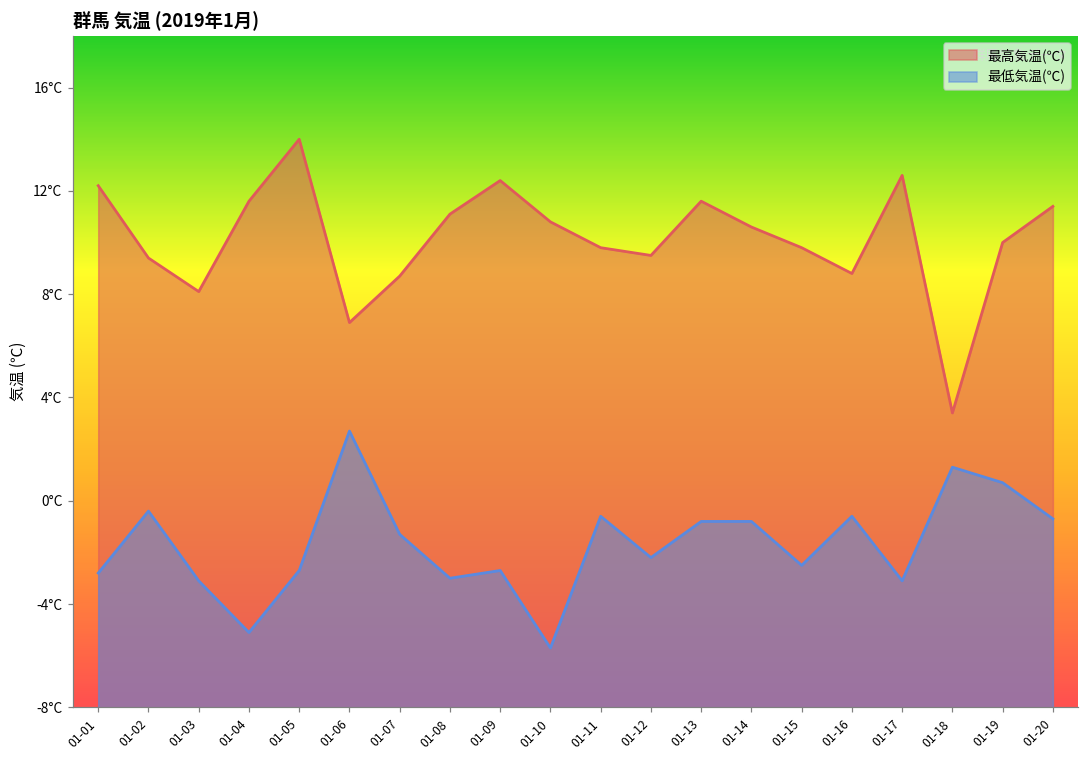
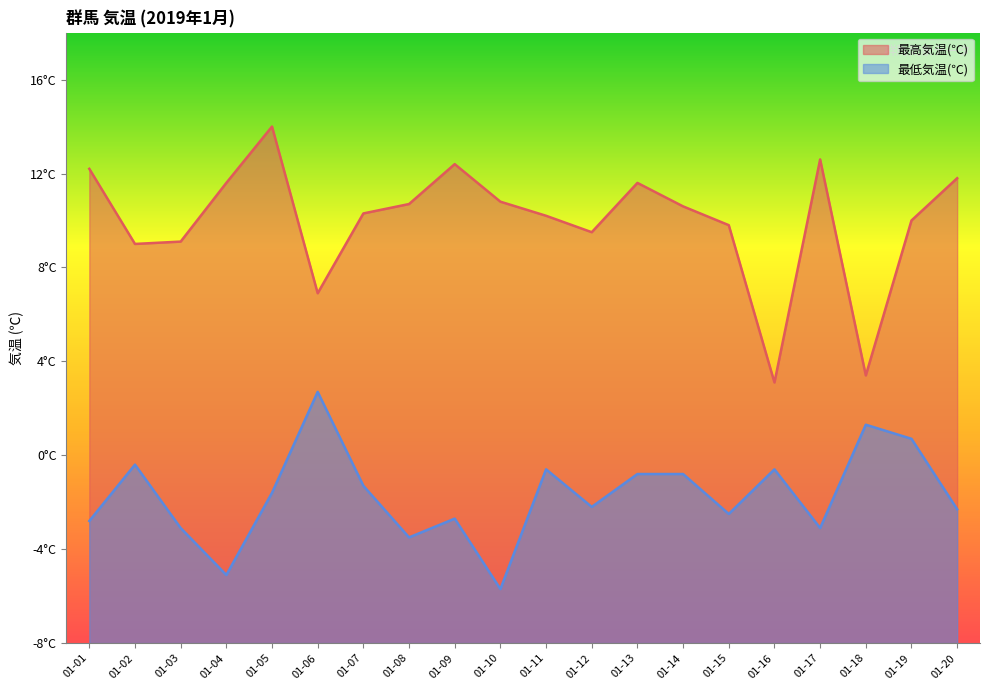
  {
    "最高気温(℃)": {
      "01-01": "12.2°C",
-     "01-02": "9.4°C",
-     "01-03": "8.1°C",
+     "01-02": "9.0°C",
+     "01-03": "9.1°C",
      "01-04": "11.6°C",
      "01-05": "14.0°C",
      "01-06": "6.9°C",
-     "01-07": "8.7°C",
-     "01-08": "11.1°C",
+     "01-07": "10.3°C",
+     "01-08": "10.7°C",
      "01-09": "12.4°C",
      "01-10": "10.8°C",
-     "01-11": "9.8°C",
+     "01-11": "10.2°C",
      "01-12": "9.5°C",
      "01-13": "11.6°C",
      "01-14": "10.6°C",
      "01-15": "9.8°C",
-     "01-16": "8.8°C",
+     "01-16": "3.1°C",
      "01-17": "12.6°C",
      "01-18": "3.4°C",
      "01-19": "10.0°C",
-     "01-20": "11.4°C"
+     "01-20": "11.8°C"
    },
    "最低気温(℃)": {
      "01-01": "-2.8°C",
      "01-02": "-0.4°C",
      "01-03": "-3.1°C",
      "01-04": "-5.1°C",
-     "01-05": "-2.7°C",
+     "01-05": "-1.6°C",
      "01-06": "2.7°C",
      "01-07": "-1.3°C",
-     "01-08": "-3.0°C",
+     "01-08": "-3.5°C",
      "01-09": "-2.7°C",
      "01-10": "-5.7°C",
      "01-11": "-0.6°C",
      "01-12": "-2.2°C",
      "01-13": "-0.8°C",
      "01-14": "-0.8°C",
      "01-15": "-2.5°C",
      "01-16": "-0.6°C",
      "01-17": "-3.1°C",
      "01-18": "1.3°C",
      "01-19": "0.7°C",
-     "01-20": "-0.7°C"
+     "01-20": "-2.3°C"
    }
  }
